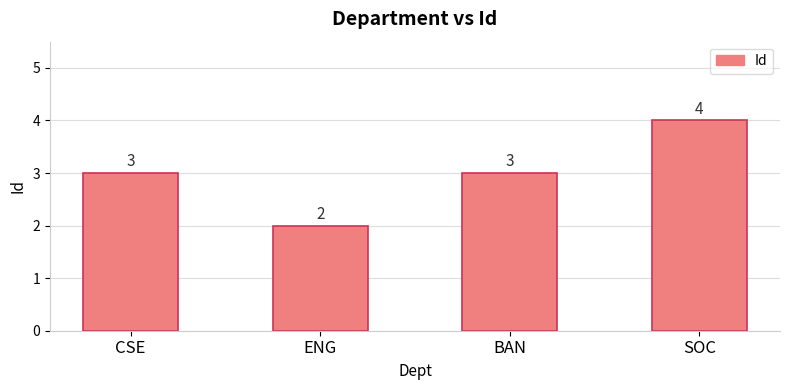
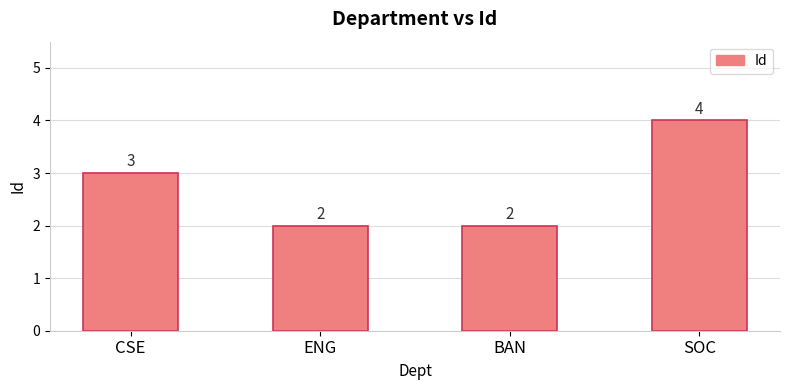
  {
    "CSE": 3,
    "ENG": 2,
-   "BAN": 3,
+   "BAN": 2,
    "SOC": 4
  }
